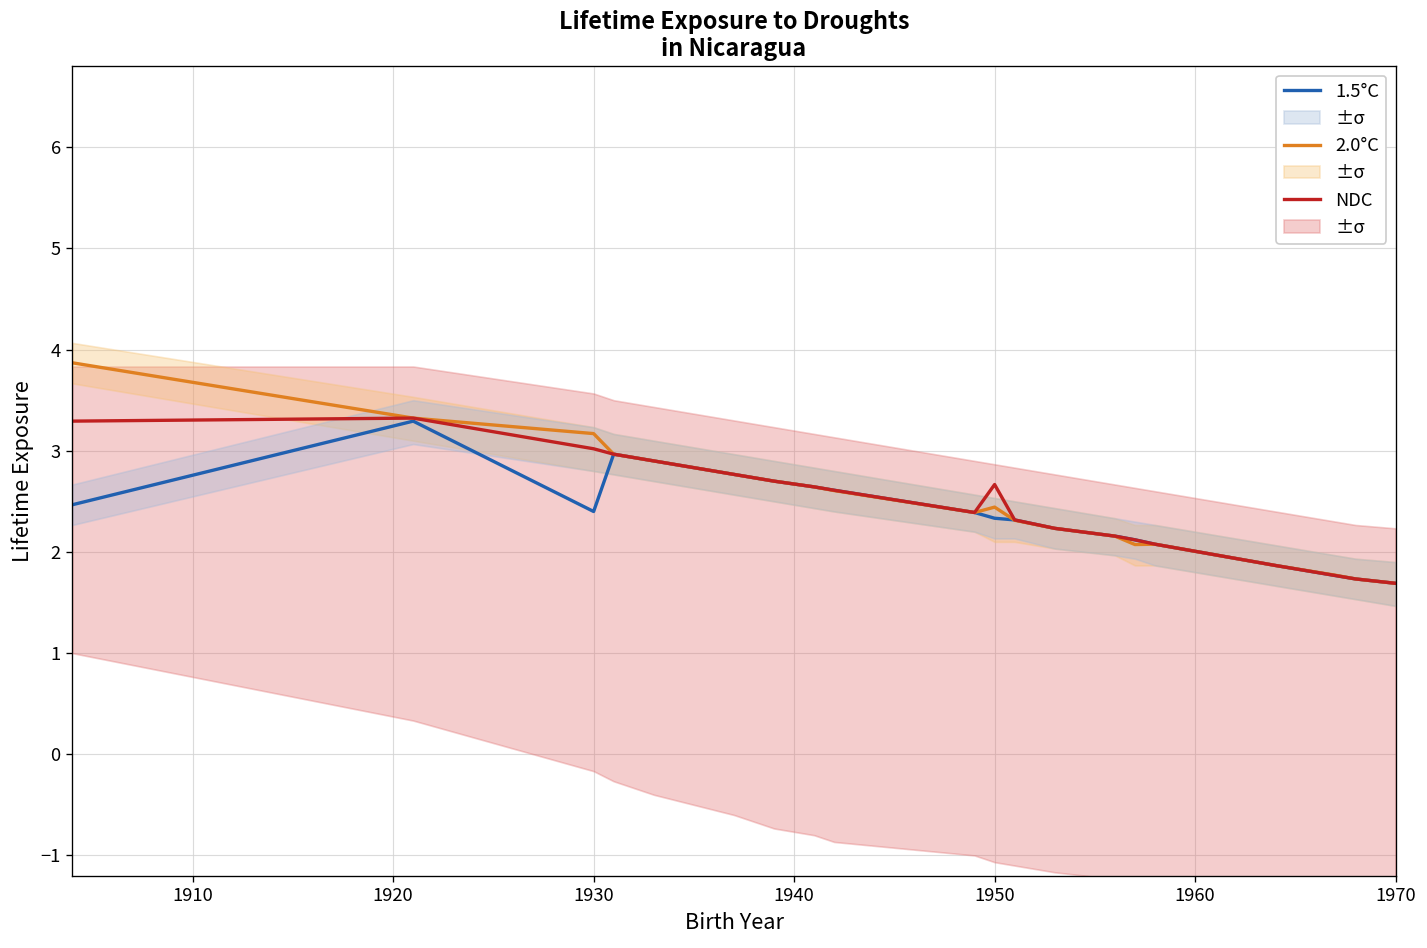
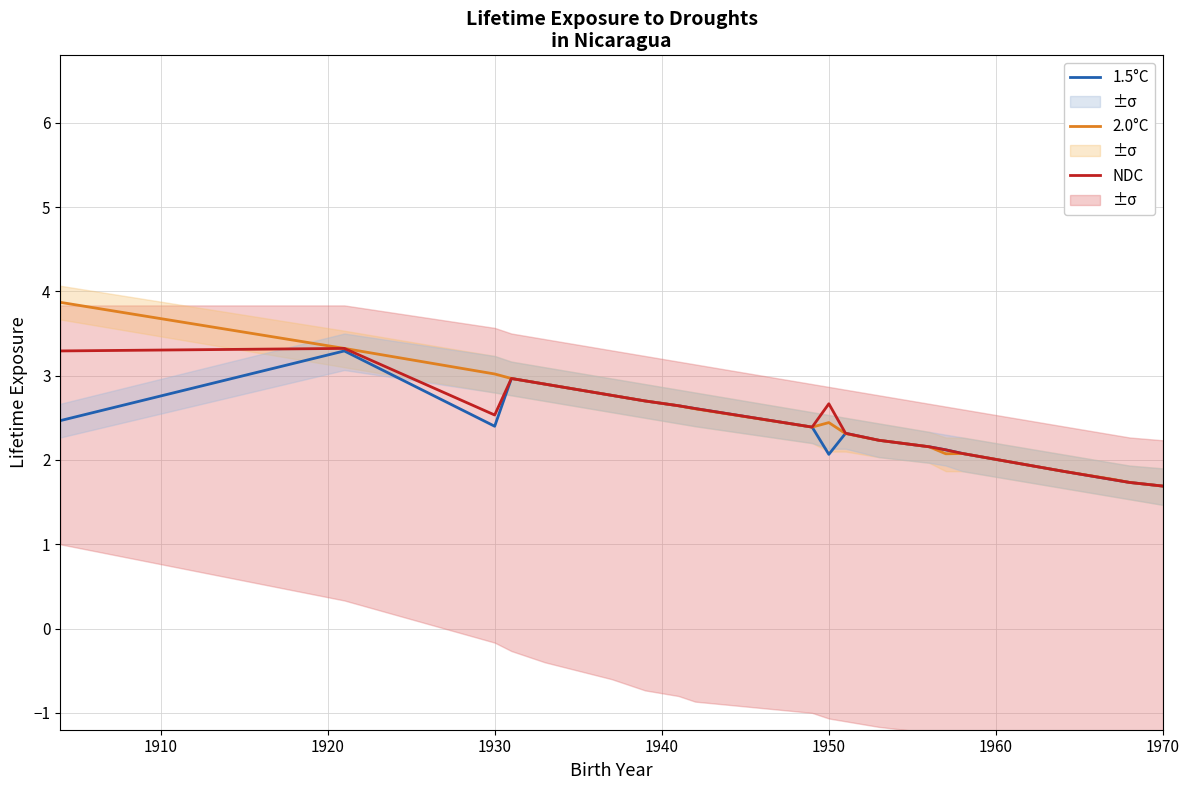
  {
    "1.5°C": {
      "1930": 2.4,
-     "1950": 2.3
+     "1950": 2.1
    },
    "2.0°C": {
-     "1930": 3.2,
+     "1930": 3.0,
      "1950": 2.4
    },
    "NDC": {
-     "1930": 3.0,
+     "1930": 2.5,
      "1950": 2.7
    }
  }
